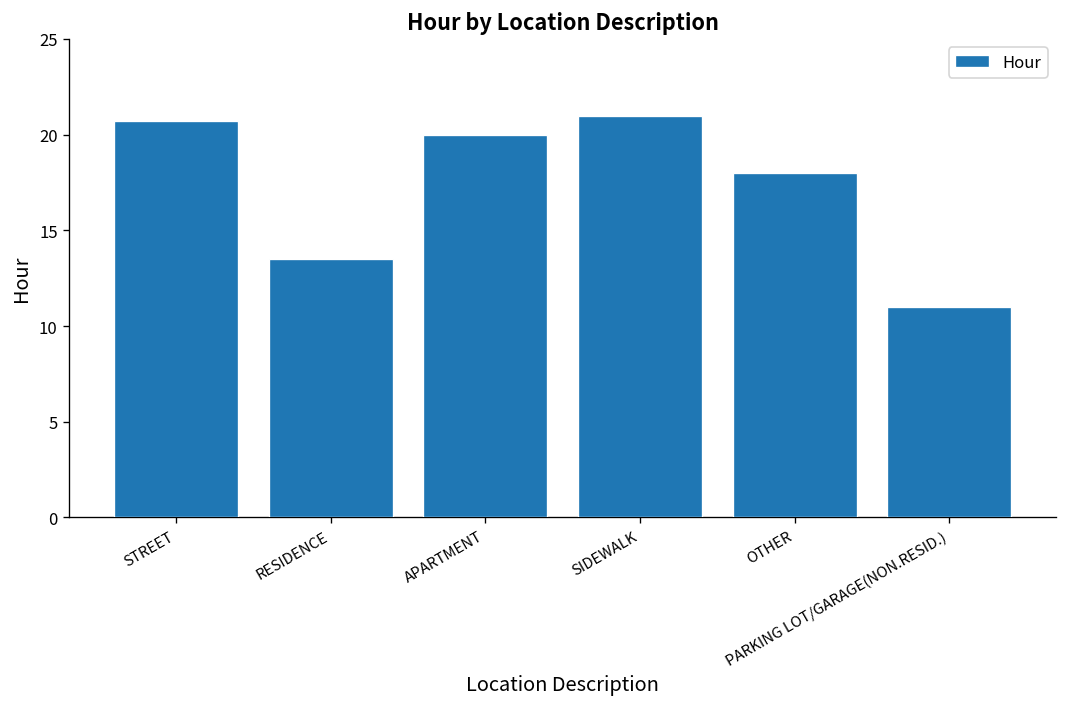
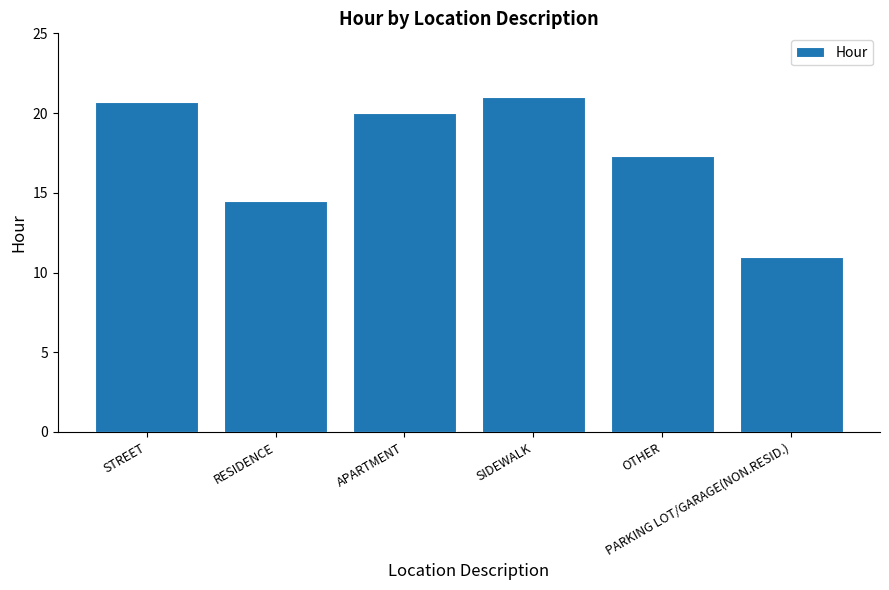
  {
    "STREET": 20.7,
-   "RESIDENCE": 13.5,
+   "RESIDENCE": 14.5,
    "APARTMENT": 20.0,
    "SIDEWALK": 21.0,
-   "OTHER": 18.0,
+   "OTHER": 17.3,
    "PARKING LOT/GARAGE(NON.RESID.)": 11.0
  }
